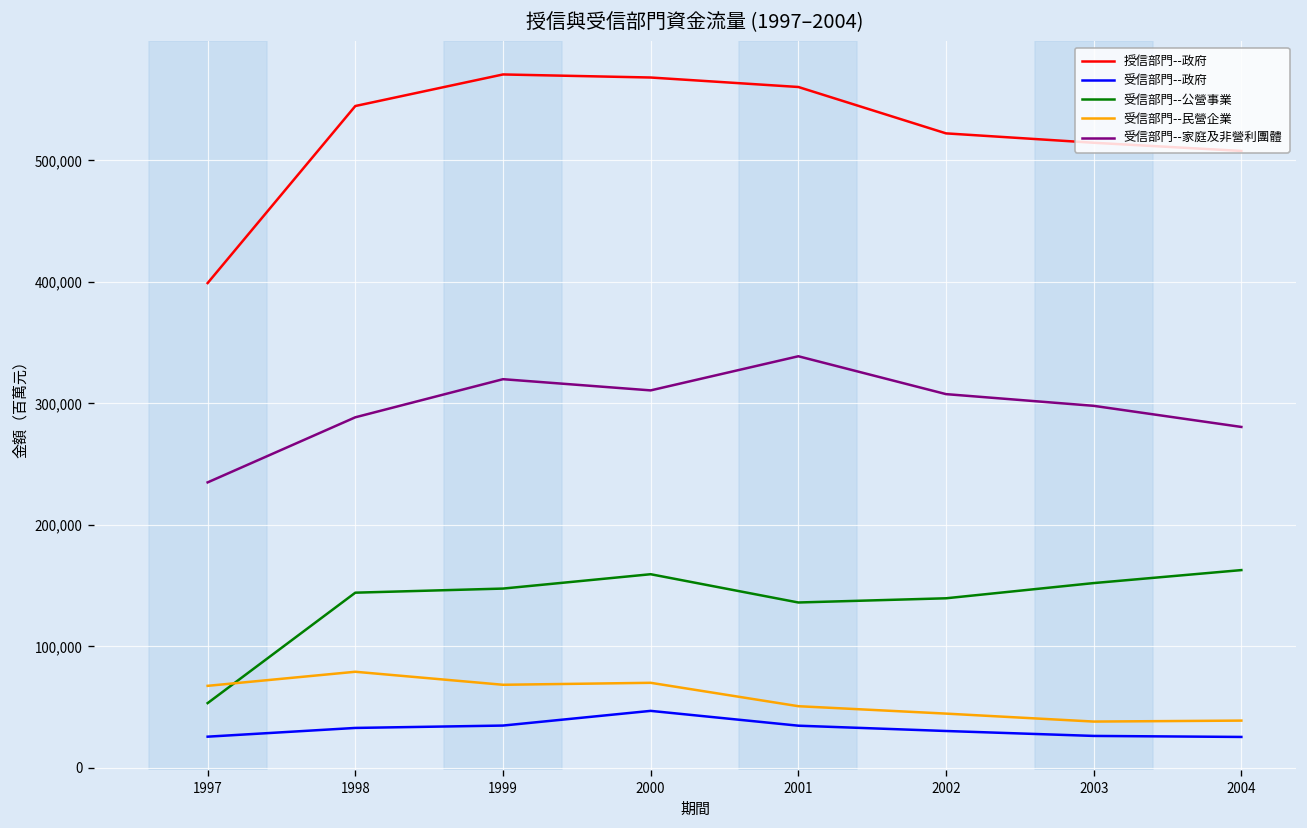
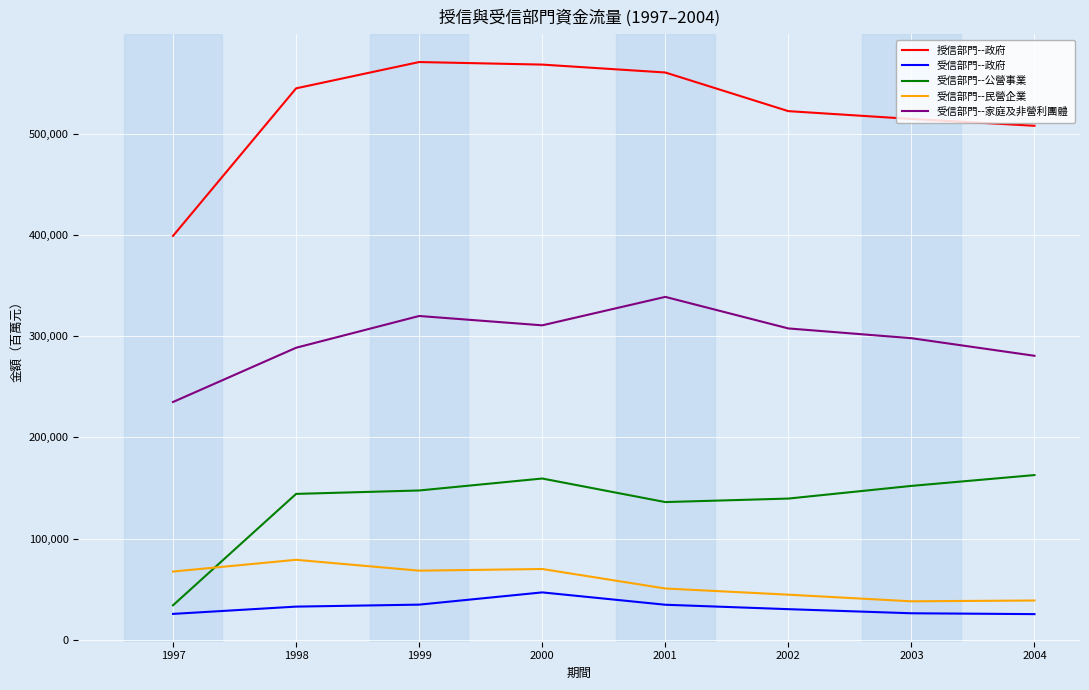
  {
    "授信部門--政府": {
      "1997": "399,000",
      "1998": "545,000",
      "1999": "571,000",
      "2000": "568,000",
      "2001": "560,000",
      "2002": "522,000",
      "2004": "508,000"
    },
    "受信部門--政府": {
      "1997": "26,000",
      "1998": "33,000",
      "1999": "35,000",
      "2000": "47,000",
      "2001": "35,000",
      "2002": "30,000",
      "2003": "26,000",
      "2004": "25,000"
    },
    "受信部門--公營事業": {
-     "1997": "53,000",
+     "1997": "34,000",
      "1998": "144,000",
      "1999": "148,000",
      "2000": "159,000",
      "2001": "136,000",
      "2002": "140,000",
      "2003": "152,000",
      "2004": "163,000"
    },
    "受信部門--民營企業": {
      "1997": "68,000",
      "1998": "79,000",
      "1999": "68,000",
      "2000": "70,000",
      "2001": "51,000",
      "2002": "45,000",
      "2003": "38,000",
      "2004": "39,000"
    },
    "受信部門--家庭及非營利團體": {
      "1997": "235,000",
      "1998": "289,000",
      "1999": "320,000",
      "2000": "311,000",
      "2001": "339,000",
      "2002": "308,000",
      "2003": "298,000",
      "2004": "281,000"
    }
  }
